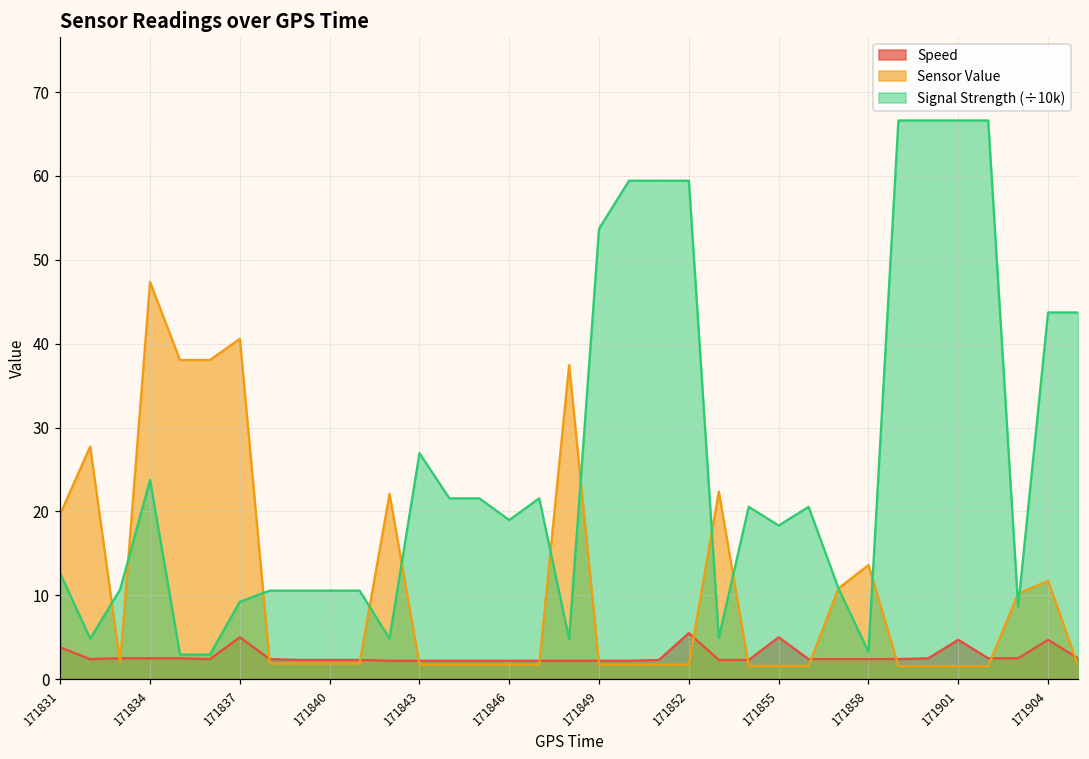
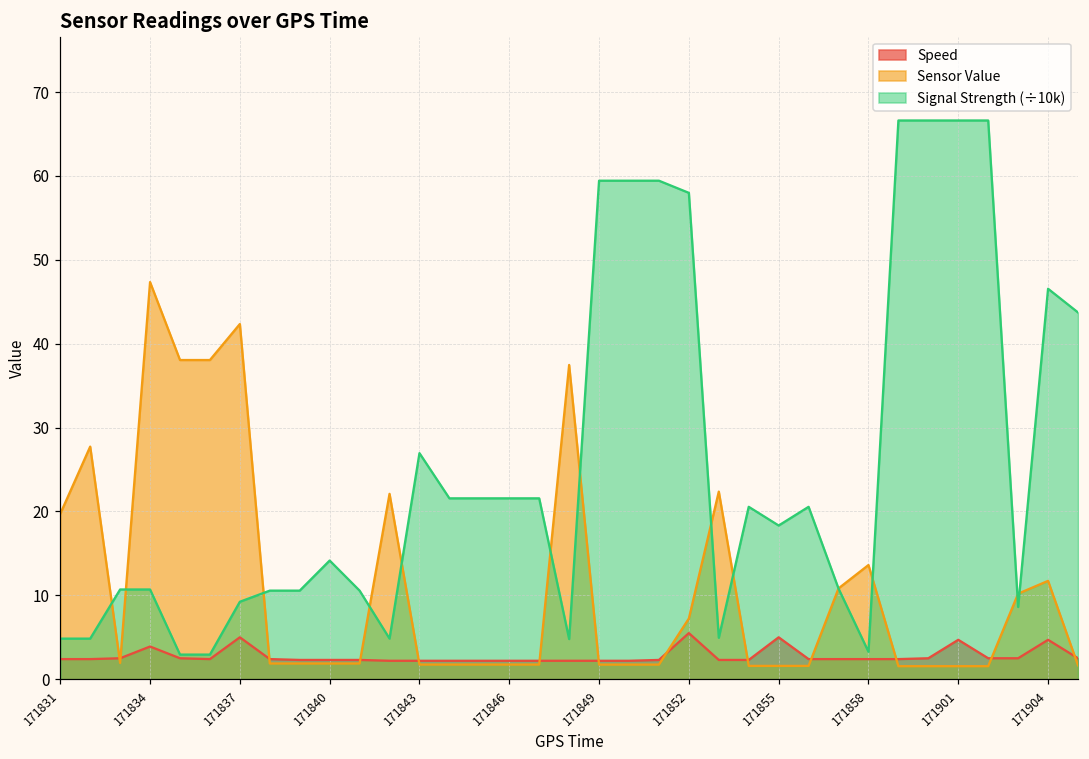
  {
    "Speed": {
-     "171831": 4,
-     "171834": 3,
+     "171831": 2,
+     "171834": 4,
      "171837": 5,
      "171840": 2,
      "171843": 2,
      "171846": 2,
      "171849": 2,
      "171852": 6,
      "171855": 5,
      "171858": 2,
      "171901": 5,
      "171904": 5
    },
    "Sensor Value": {
      "171831": 20,
      "171834": 47,
-     "171837": 41,
+     "171837": 42,
      "171840": 2,
      "171843": 2,
      "171846": 2,
      "171849": 2,
-     "171852": 2,
+     "171852": 7,
      "171855": 2,
      "171858": 14,
      "171901": 2,
      "171904": 12
    },
    "Signal Strength (÷10k)": {
-     "171831": 13,
-     "171834": 24,
+     "171831": 5,
+     "171834": 11,
      "171837": 9,
-     "171840": 11,
+     "171840": 14,
      "171843": 27,
-     "171846": 19,
-     "171849": 54,
-     "171852": 59,
+     "171846": 22,
+     "171849": 59,
+     "171852": 58,
      "171855": 18,
      "171858": 3,
      "171901": 67,
-     "171904": 44
+     "171904": 47
    }
  }
